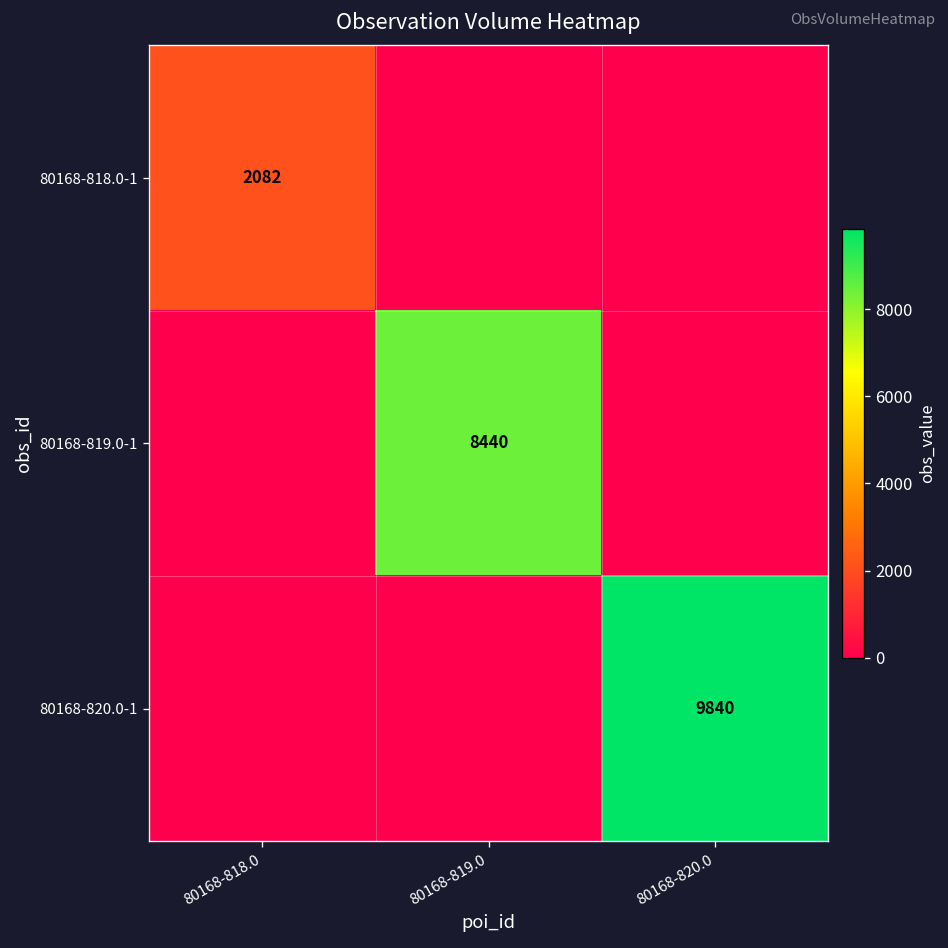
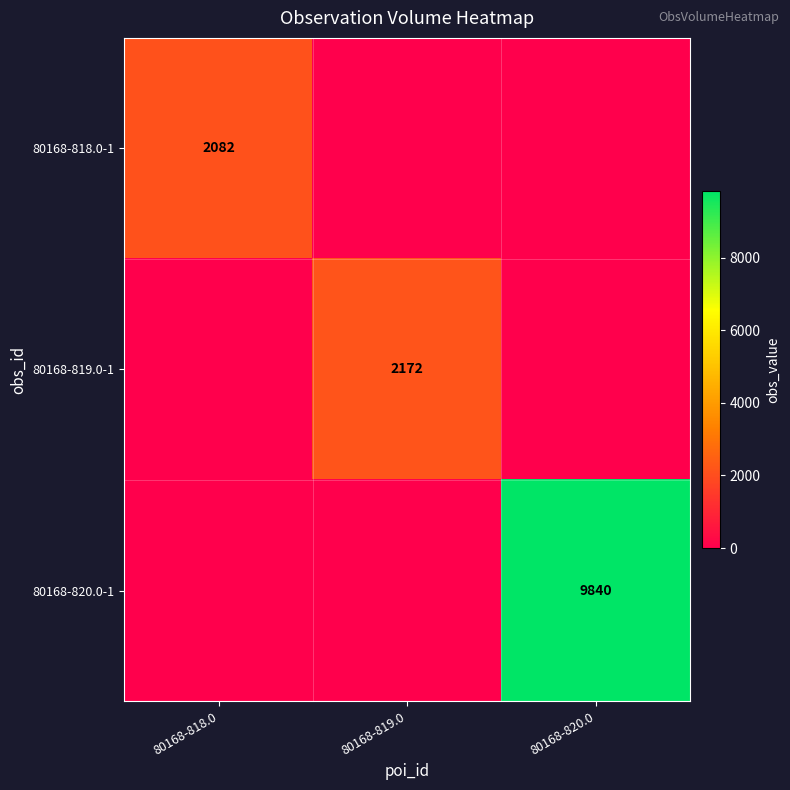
  {
    "80168-818.0-1": {
      "80168-818.0": 2082
    },
    "80168-819.0-1": {
-     "80168-819.0": 8440
+     "80168-819.0": 2172
    },
    "80168-820.0-1": {
      "80168-820.0": 9840
    }
  }
